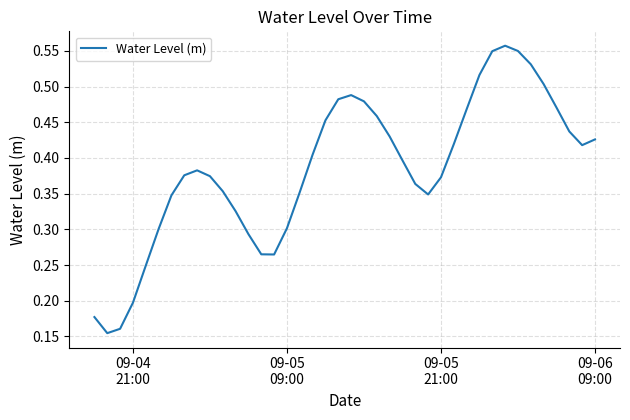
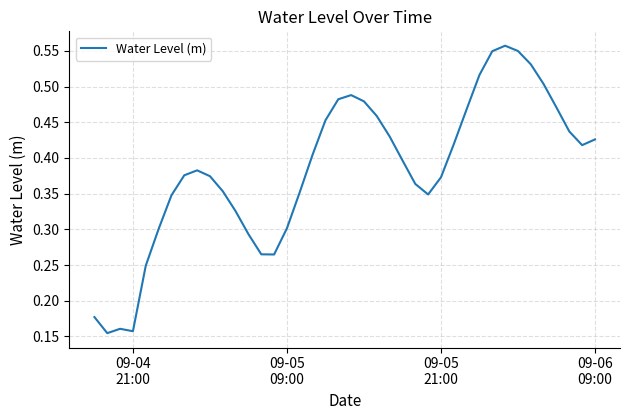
  {
-   "09-04 21:00": 0.20,
+   "09-04 21:00": 0.16,
    "09-05 09:00": 0.30,
    "09-05 21:00": 0.37,
    "09-06 09:00": 0.43
  }
